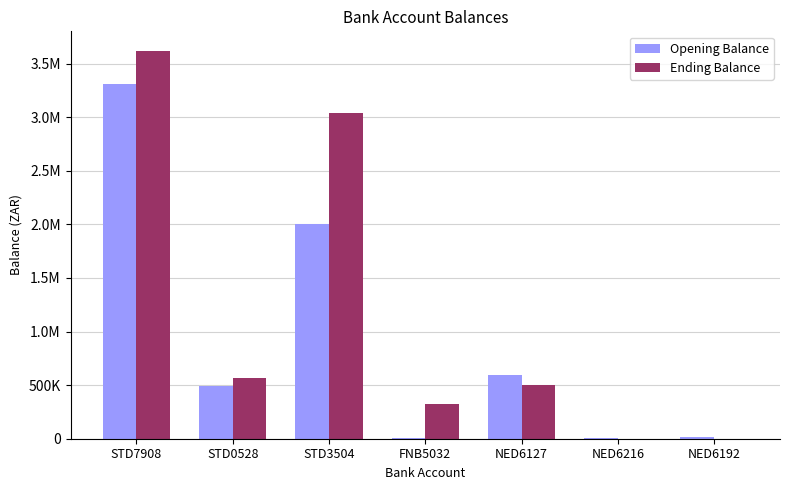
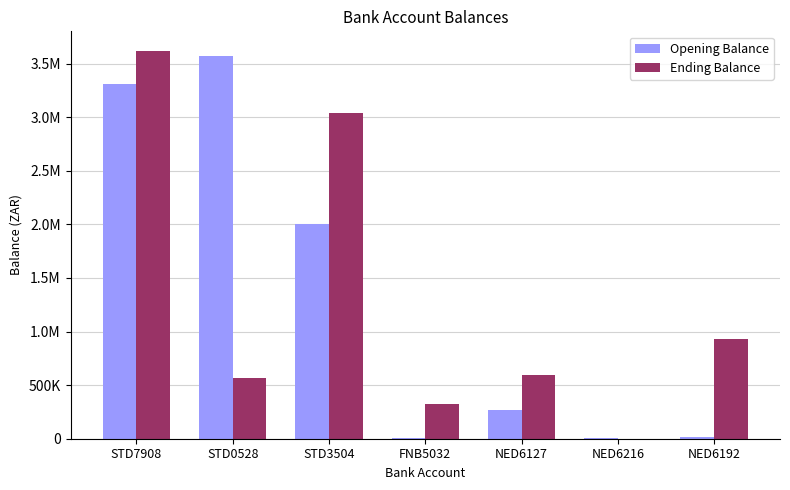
  {
    "Opening Balance": {
      "STD7908": 3300000,
-     "STD0528": 490000,
+     "STD0528": 3580000,
      "STD3504": 2000000,
-     "NED6127": 590000
+     "NED6127": 270000
    },
    "Ending Balance": {
      "STD7908": 3620000,
      "STD0528": 570000,
      "STD3504": 3040000,
      "FNB5032": 320000,
-     "NED6127": 500000,
+     "NED6127": 590000,
      "NED6216": 0,
-     "NED6192": 0
+     "NED6192": 930000
    }
  }
